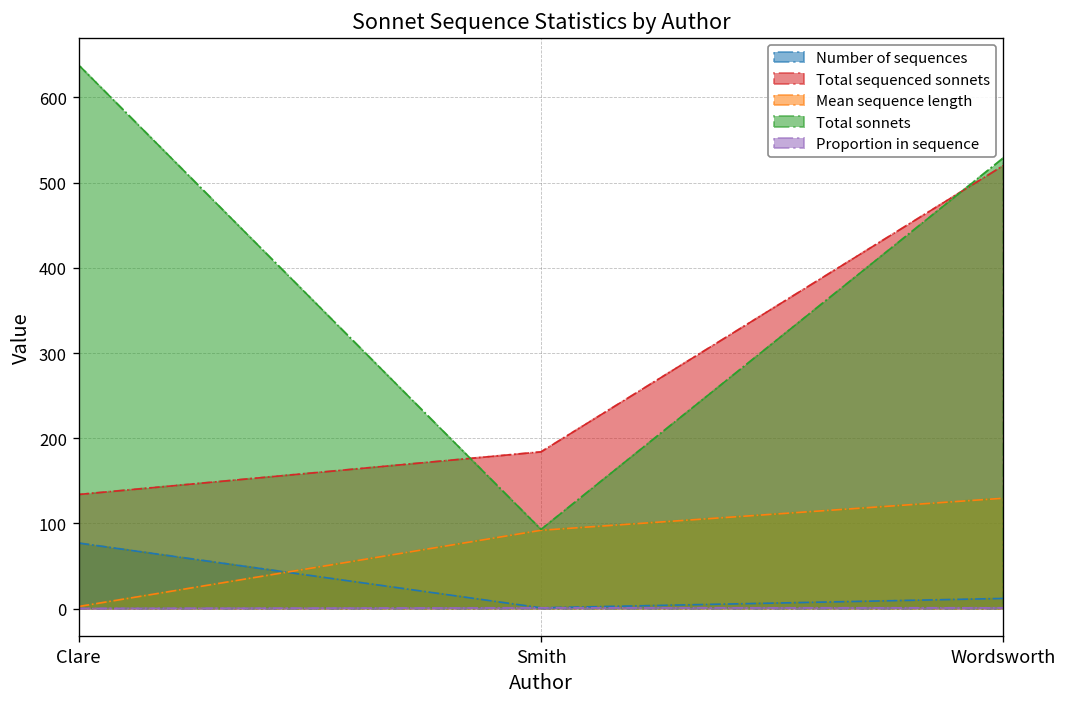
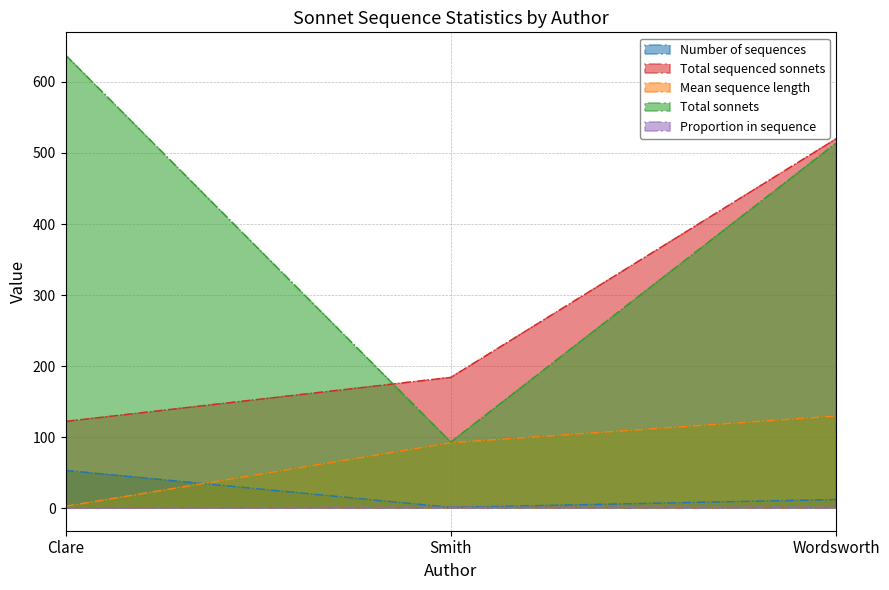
  {
    "Number of sequences": {
-     "Clare": 80,
+     "Clare": 50,
      "Wordsworth": 10
    },
    "Total sequenced sonnets": {
-     "Clare": 130,
+     "Clare": 120,
      "Smith": 180,
      "Wordsworth": 520
    },
    "Mean sequence length": {
      "Wordsworth": 130
    },
    "Total sonnets": {
      "Clare": 640,
-     "Wordsworth": 530
+     "Wordsworth": 510
    },
    "Proportion in sequence": {
      "Wordsworth": 0
    }
  }
